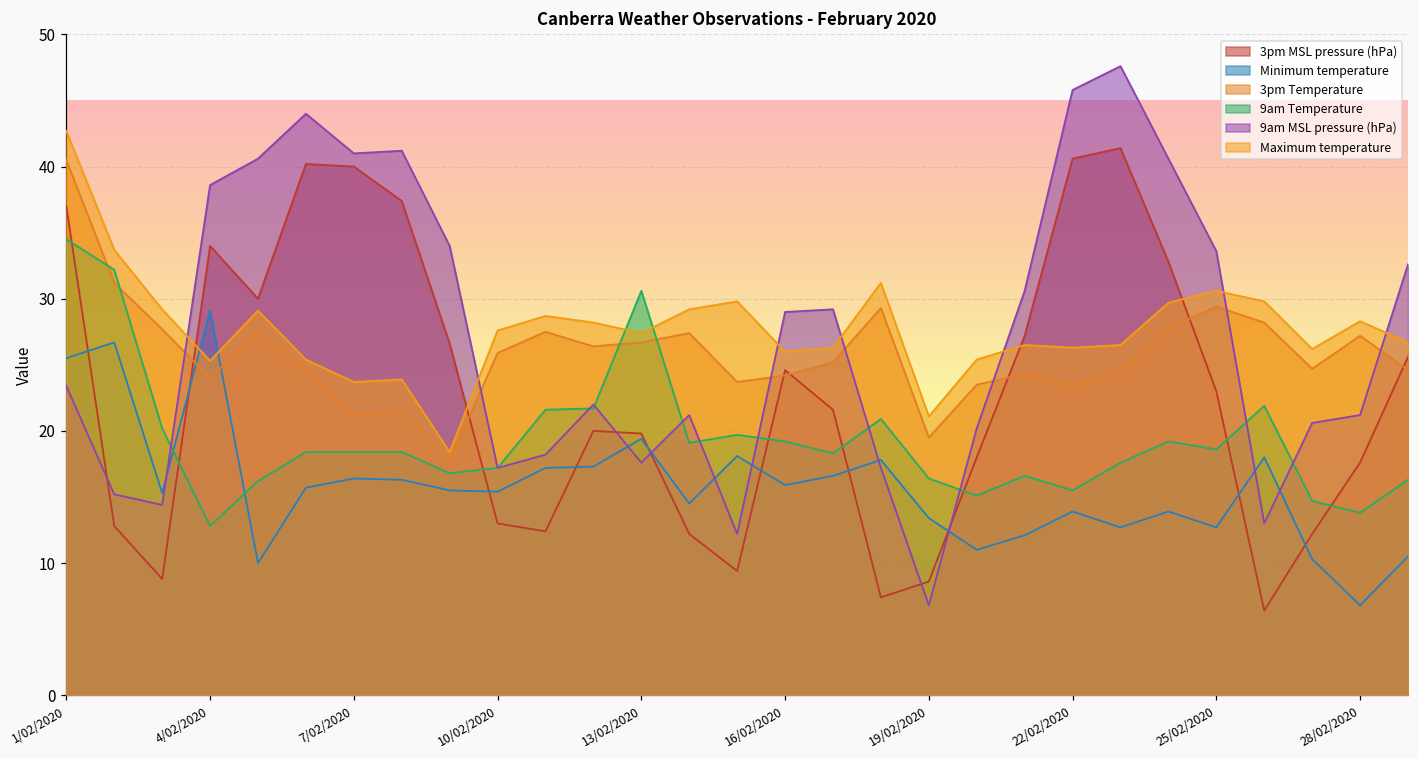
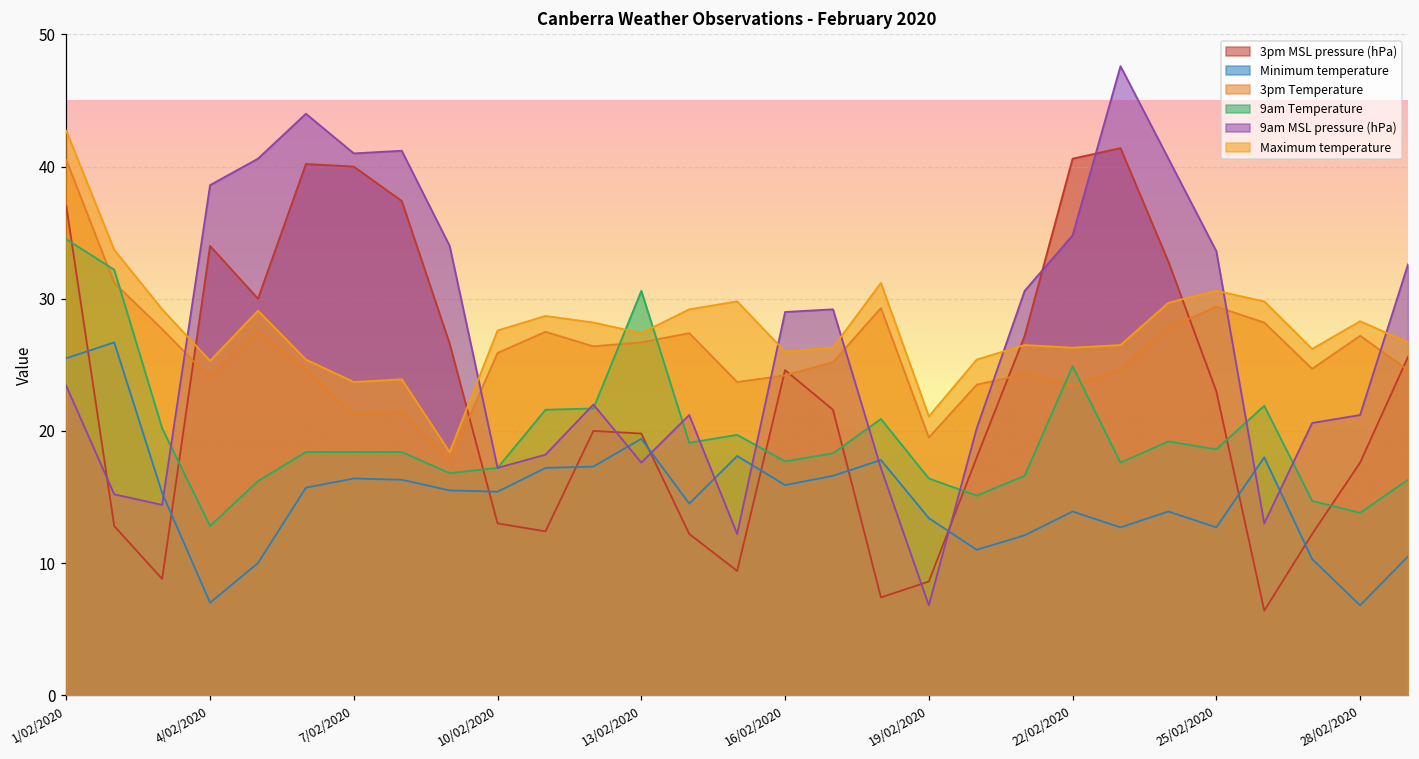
  {
    "3pm MSL pressure (hPa)": {
      "1/02/2020": 37.0,
      "4/02/2020": 34.0,
      "7/02/2020": 40.0,
      "10/02/2020": 13.0,
      "13/02/2020": 19.8,
      "16/02/2020": 24.6,
      "19/02/2020": 8.6,
      "22/02/2020": 40.6,
      "25/02/2020": 23.0,
      "28/02/2020": 17.6
    },
    "Minimum temperature": {
      "1/02/2020": 25.5,
-     "4/02/2020": 29.1,
+     "4/02/2020": 7.0,
      "7/02/2020": 16.4,
      "10/02/2020": 15.4,
      "13/02/2020": 19.4,
      "16/02/2020": 15.9,
      "19/02/2020": 13.4,
      "22/02/2020": 13.9,
      "25/02/2020": 12.7,
      "28/02/2020": 6.8
    },
    "9am Temperature": {
      "1/02/2020": 34.5,
      "4/02/2020": 12.8,
      "7/02/2020": 18.4,
      "13/02/2020": 30.6,
-     "16/02/2020": 19.2,
+     "16/02/2020": 17.7,
      "19/02/2020": 16.4,
-     "22/02/2020": 15.5,
+     "22/02/2020": 24.9,
      "25/02/2020": 18.6,
      "28/02/2020": 13.8
    },
    "9am MSL pressure (hPa)": {
      "1/02/2020": 23.4,
      "4/02/2020": 38.6,
      "7/02/2020": 41.0,
      "13/02/2020": 17.6,
      "16/02/2020": 29.0,
      "19/02/2020": 6.8,
-     "22/02/2020": 45.8,
+     "22/02/2020": 34.8,
      "25/02/2020": 33.6,
      "28/02/2020": 21.2
    }
  }
